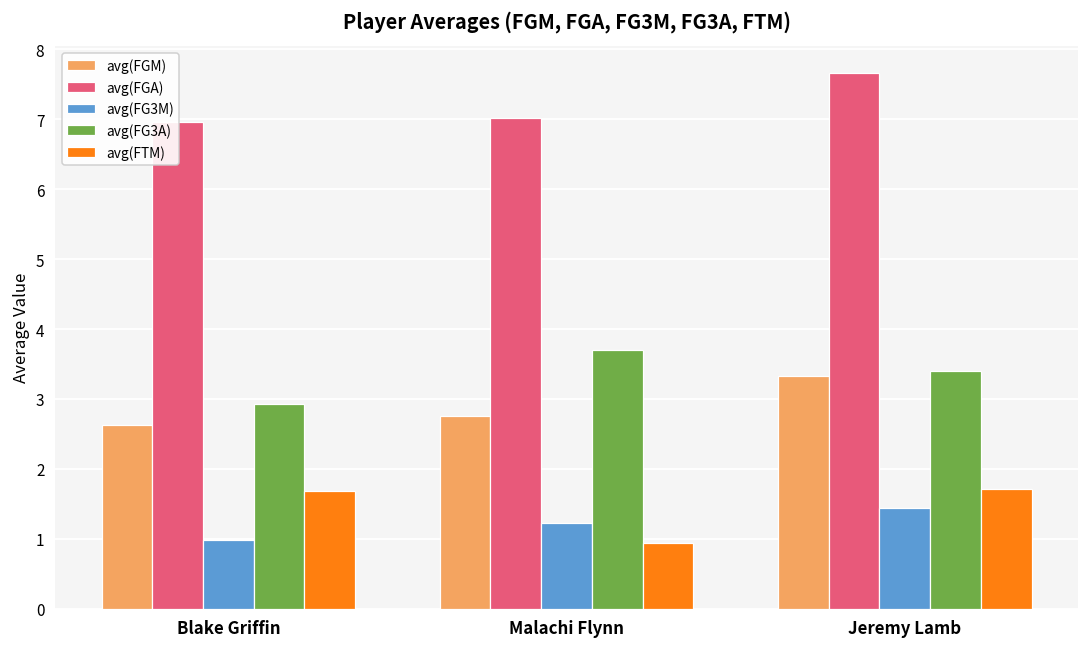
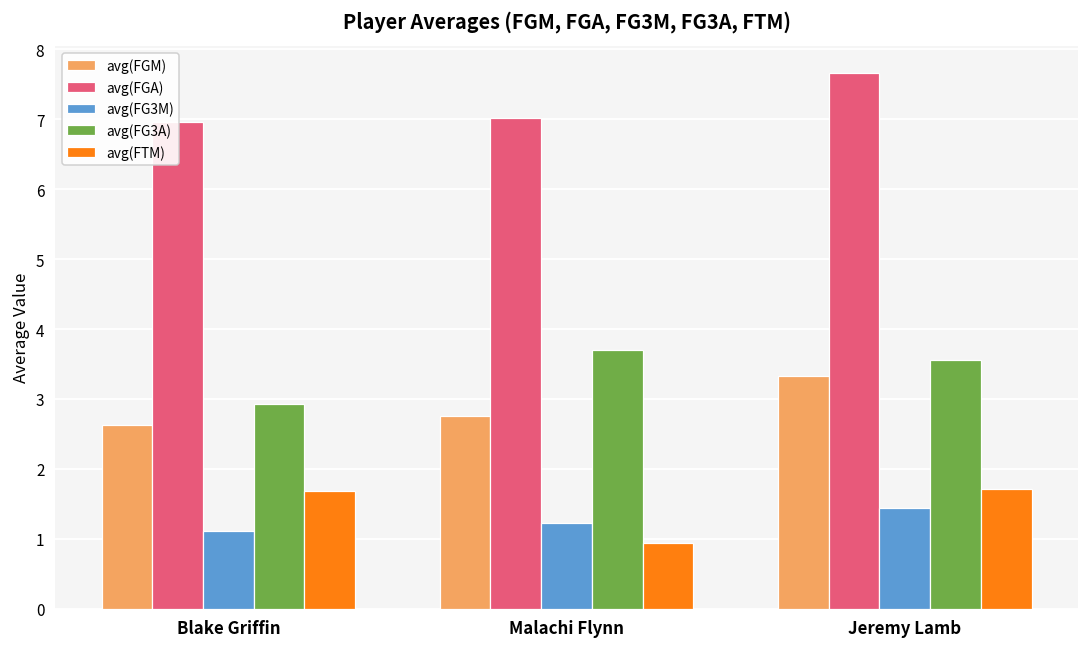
  {
    "avg(FGM)": {
      "Blake Griffin": 2.6,
      "Malachi Flynn": 2.8,
      "Jeremy Lamb": 3.3
    },
    "avg(FGA)": {
      "Malachi Flynn": 7.0,
      "Jeremy Lamb": 7.7
    },
    "avg(FG3M)": {
-     "Blake Griffin": 1.0,
+     "Blake Griffin": 1.1,
      "Malachi Flynn": 1.2,
      "Jeremy Lamb": 1.4
    },
    "avg(FG3A)": {
      "Blake Griffin": 2.9,
      "Malachi Flynn": 3.7,
-     "Jeremy Lamb": 3.4
+     "Jeremy Lamb": 3.6
    },
    "avg(FTM)": {
      "Blake Griffin": 1.7,
      "Malachi Flynn": 0.9,
      "Jeremy Lamb": 1.7
    }
  }
